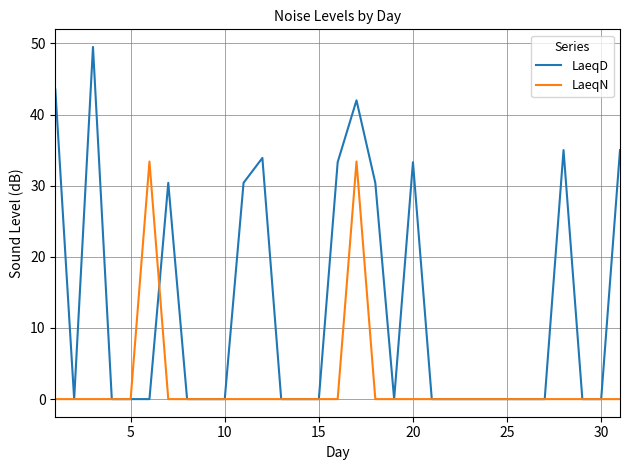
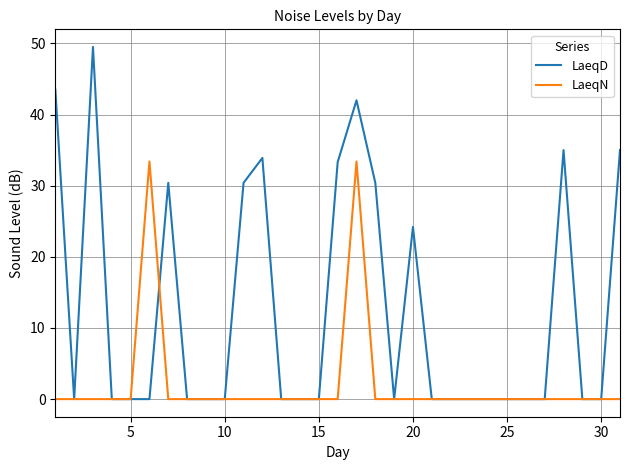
  {
    "LaeqD": {
-     "20": 33
+     "20": 24
    },
    "LaeqN": {
      "20": 0
    }
  }
